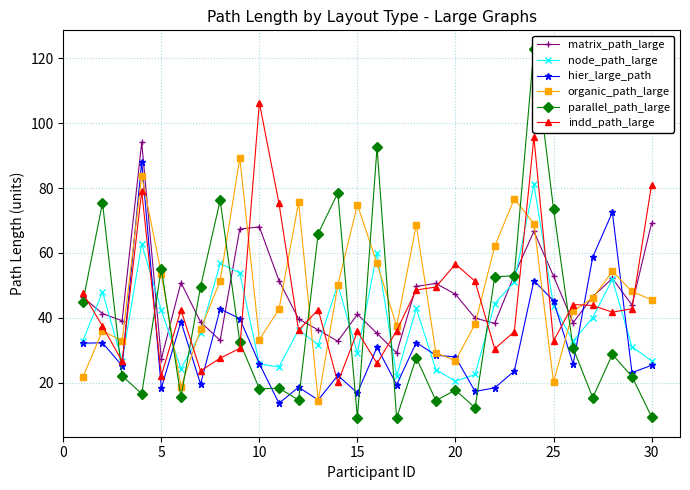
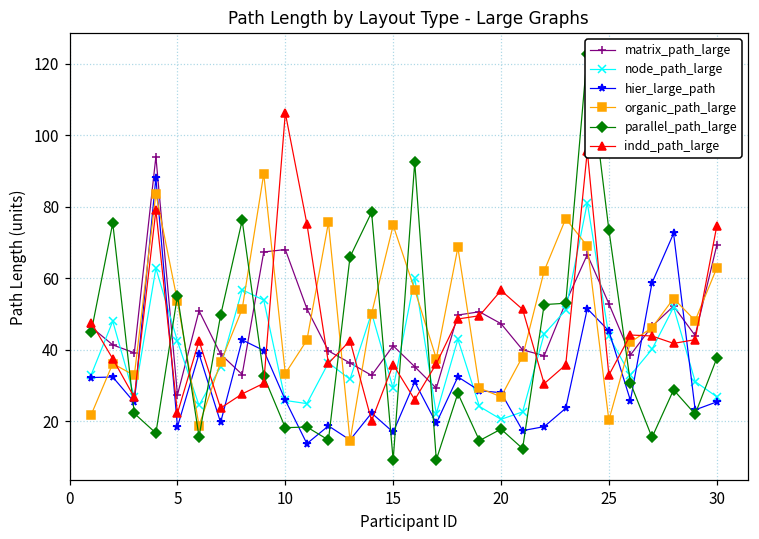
  {
    "matrix_path_large": {
      "5": 27,
      "10": 68,
      "15": 41,
      "20": 47,
      "25": 53,
      "30": 69
    },
    "node_path_large": {
      "5": 42,
      "15": 29,
      "20": 21,
      "25": 44,
      "30": 27
    },
    "hier_large_path": {
      "5": 18,
      "15": 17,
      "20": 28,
      "25": 45,
      "30": 25
    },
    "organic_path_large": {
      "5": 54,
      "10": 33,
      "15": 75,
      "20": 27,
      "25": 20,
-     "30": 46
+     "30": 63
    },
    "parallel_path_large": {
      "5": 55,
      "10": 18,
      "15": 9,
      "20": 18,
      "25": 74,
-     "30": 10
+     "30": 38
    },
    "indd_path_large": {
      "5": 22,
      "10": 106,
      "15": 36,
      "20": 57,
      "25": 33,
-     "30": 81
+     "30": 75
    }
  }
